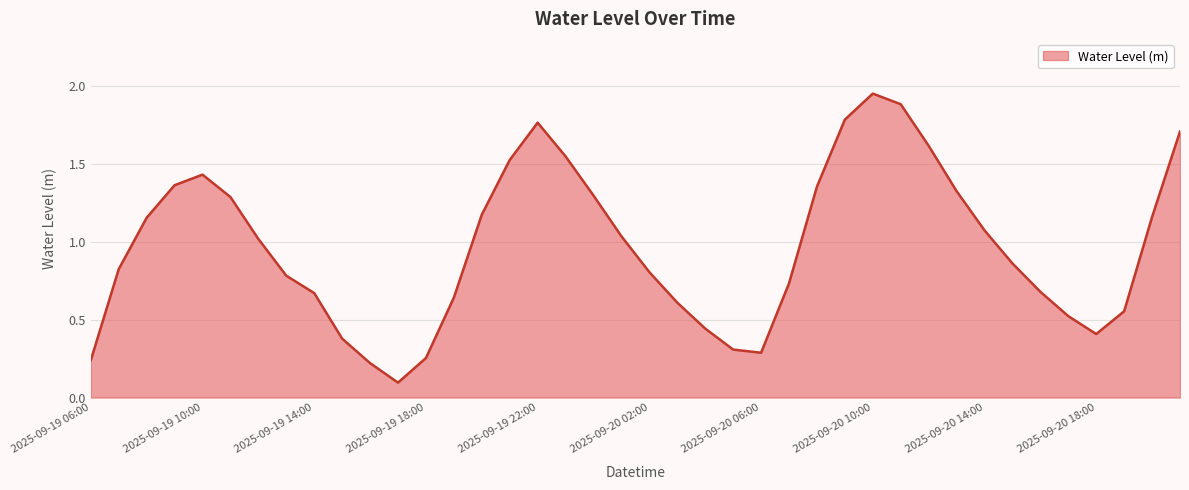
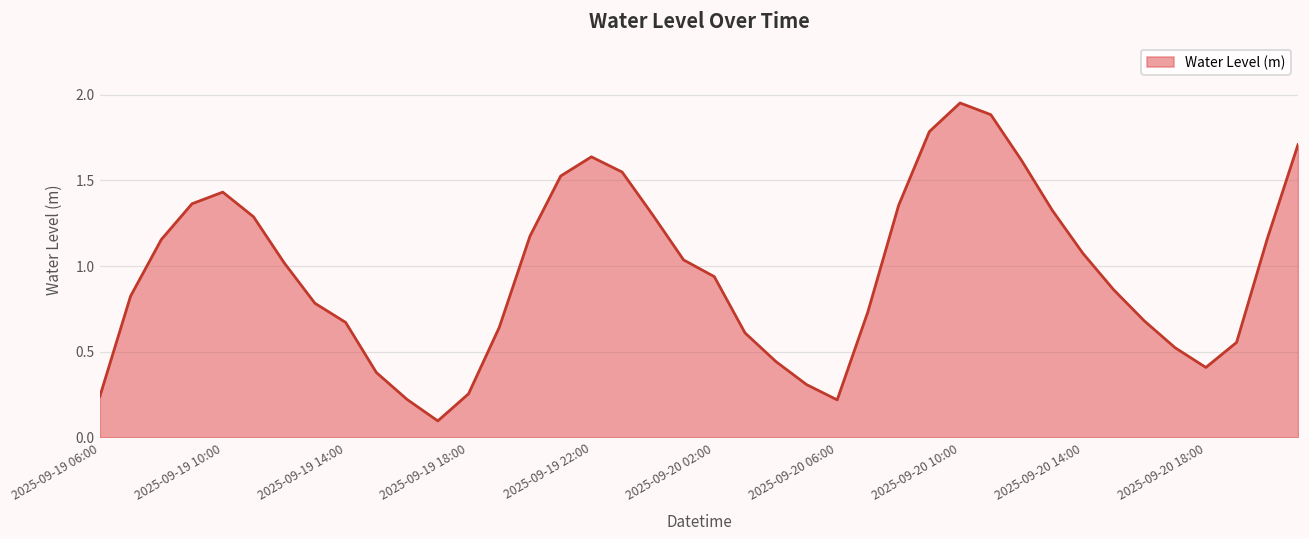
  {
    "2025-09-19 06:00": 0.24,
    "2025-09-19 10:00": 1.43,
    "2025-09-19 14:00": 0.67,
    "2025-09-19 18:00": 0.25,
-   "2025-09-19 22:00": 1.77,
-   "2025-09-20 02:00": 0.81,
-   "2025-09-20 06:00": 0.29,
+   "2025-09-19 22:00": 1.64,
+   "2025-09-20 02:00": 0.94,
+   "2025-09-20 06:00": 0.22,
    "2025-09-20 10:00": 1.95,
    "2025-09-20 14:00": 1.07,
    "2025-09-20 18:00": 0.41
  }
